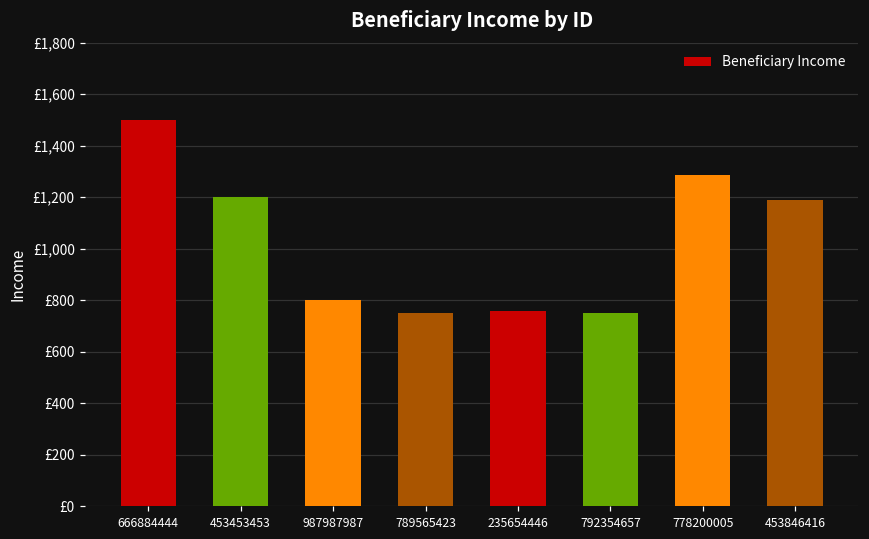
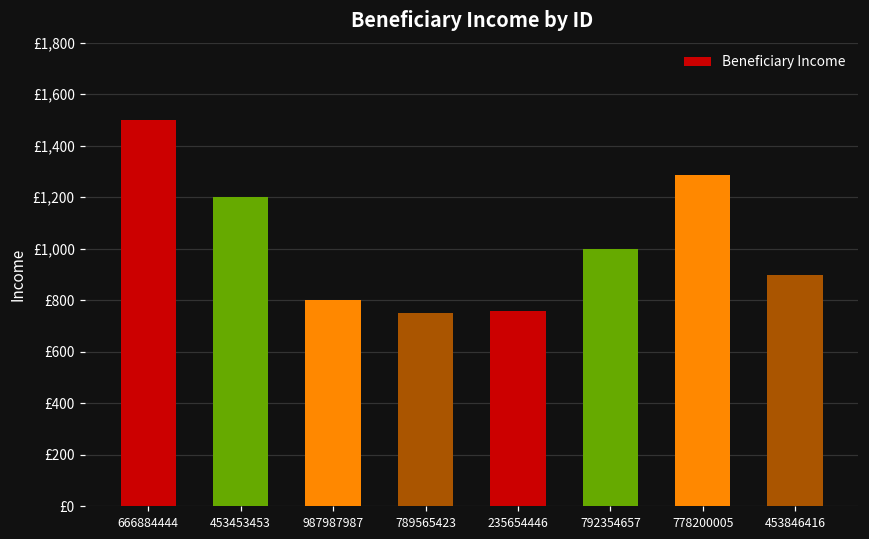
  {
    "666884444": "£1,500",
    "453453453": "£1,200",
    "987987987": "£800",
    "789565423": "£750",
    "235654446": "£760",
-   "792354657": "£750",
+   "792354657": "£1,000",
    "778200005": "£1,290",
-   "453846416": "£1,190"
+   "453846416": "£900"
  }
